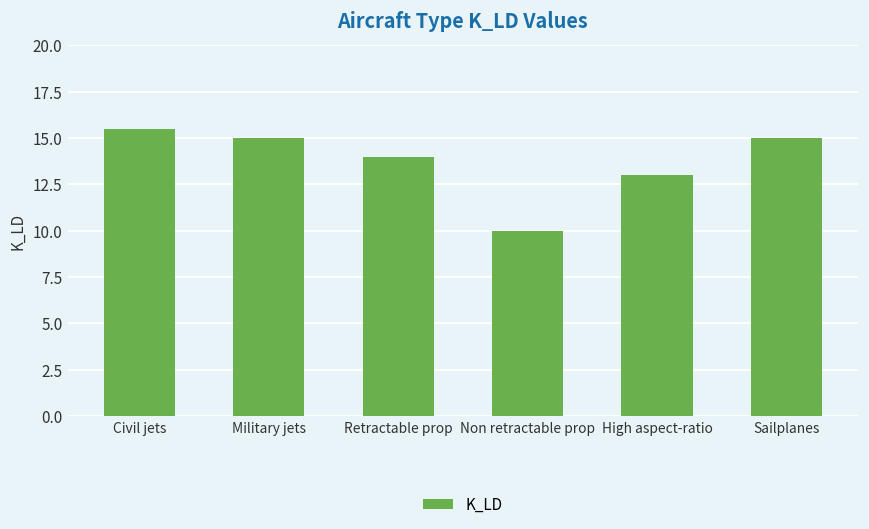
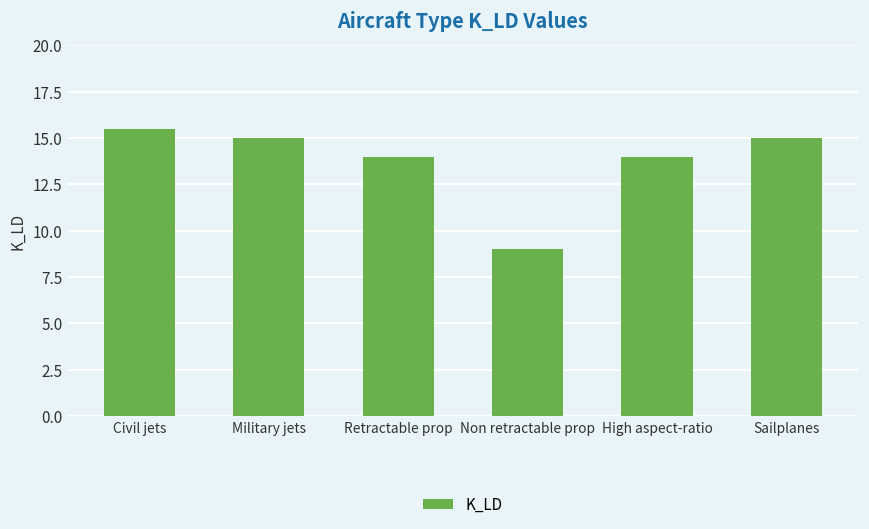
  {
    "Civil jets": 15.5,
    "Military jets": 15,
    "Retractable prop": 14,
-   "Non retractable prop": 10,
-   "High aspect-ratio": 13,
+   "Non retractable prop": 9,
+   "High aspect-ratio": 14,
    "Sailplanes": 15
  }
